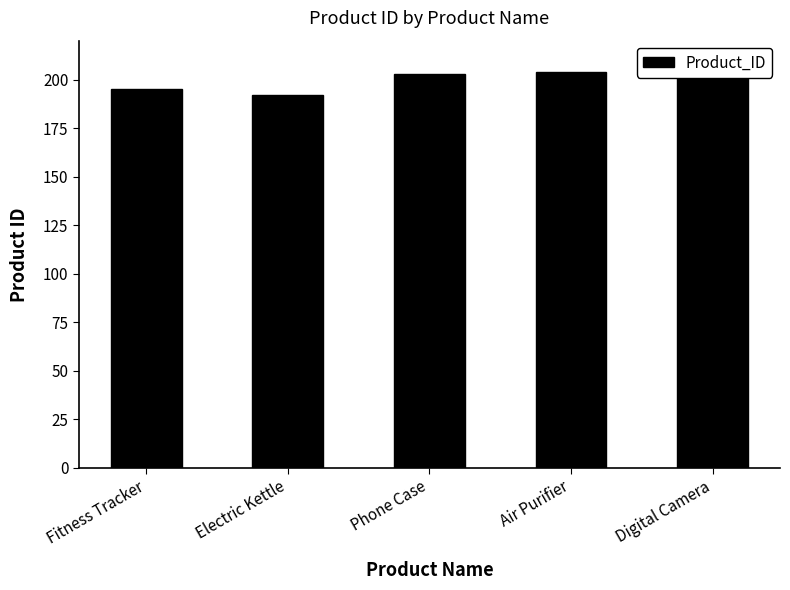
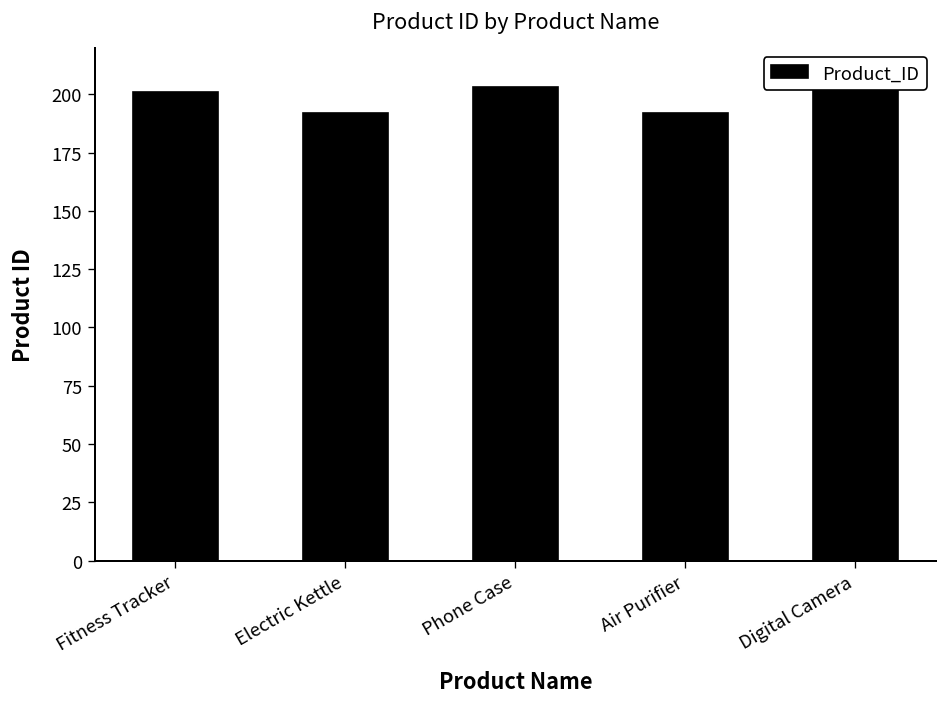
  {
-   "Fitness Tracker": 195,
+   "Fitness Tracker": 201,
    "Electric Kettle": 192,
    "Phone Case": 203,
-   "Air Purifier": 204
+   "Air Purifier": 192
  }
